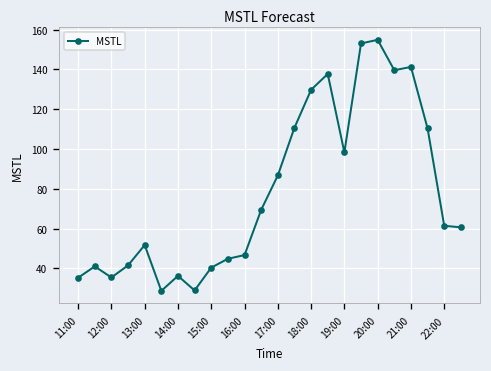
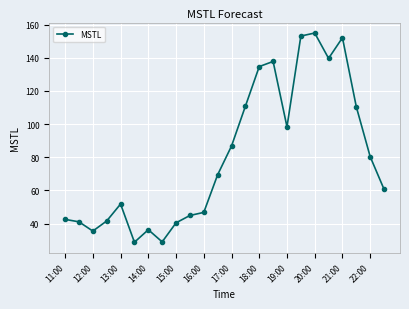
  {
-   "11:00": 35,
+   "11:00": 43,
    "12:00": 35,
    "13:00": 52,
    "14:00": 36,
    "15:00": 40,
    "16:00": 47,
    "17:00": 87,
-   "18:00": 130,
+   "18:00": 135,
    "19:00": 98,
    "20:00": 155,
-   "21:00": 141,
-   "22:00": 61
+   "21:00": 152,
+   "22:00": 80
  }
